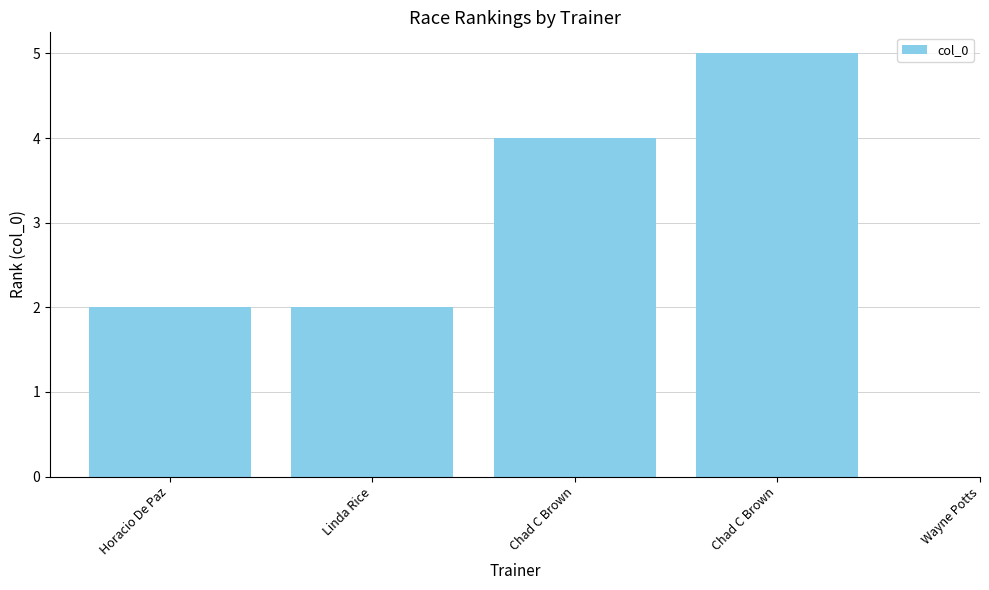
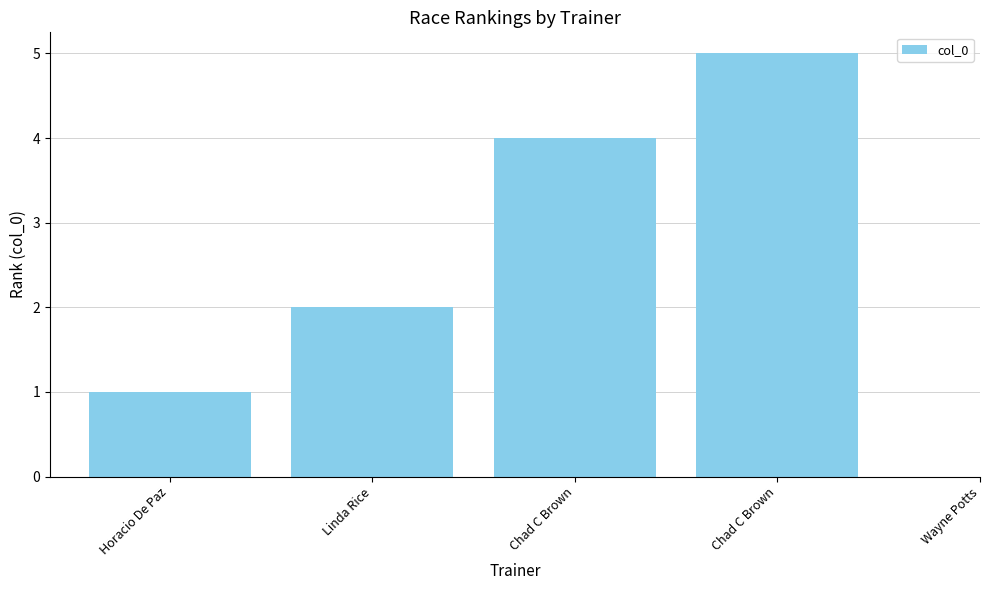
  {
-   "Horacio De Paz": 2,
+   "Horacio De Paz": 1,
    "Linda Rice": 2
  }
